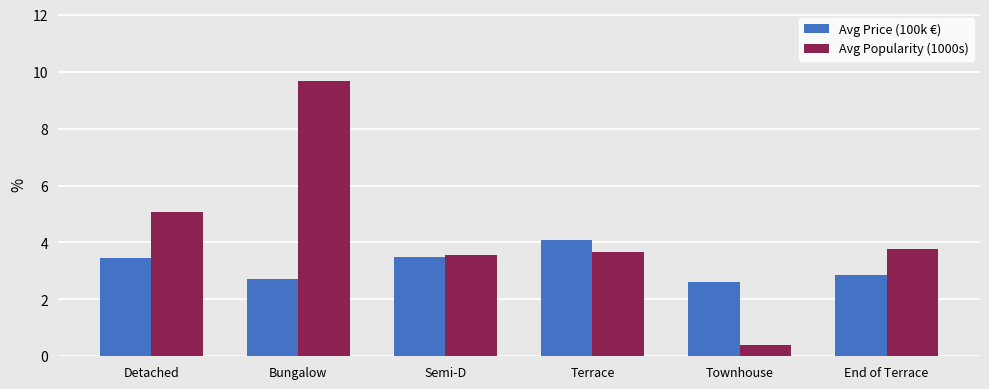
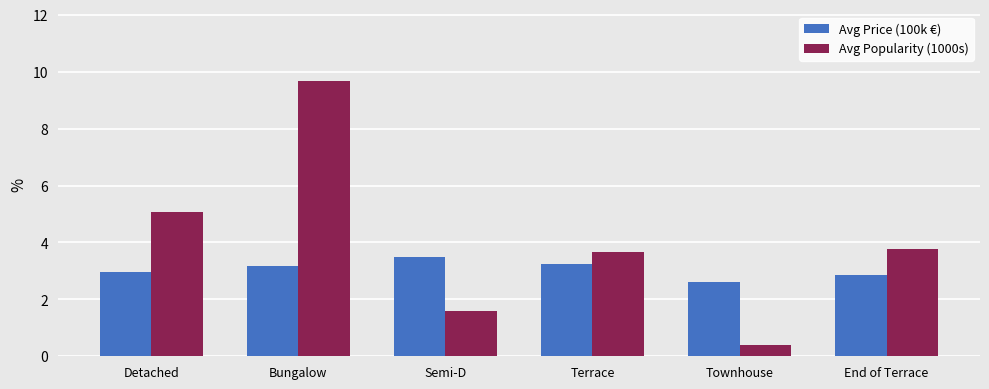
  {
    "Avg Price (100k €)": {
-     "Detached": 3.4,
-     "Bungalow": 2.7,
+     "Detached": 3.0,
+     "Bungalow": 3.2,
      "Semi-D": 3.5,
-     "Terrace": 4.1,
+     "Terrace": 3.3,
      "Townhouse": 2.6,
      "End of Terrace": 2.9
    },
    "Avg Popularity (1000s)": {
      "Detached": 5.1,
      "Bungalow": 9.7,
-     "Semi-D": 3.6,
+     "Semi-D": 1.6,
      "Terrace": 3.7,
      "Townhouse": 0.4,
      "End of Terrace": 3.8
    }
  }
